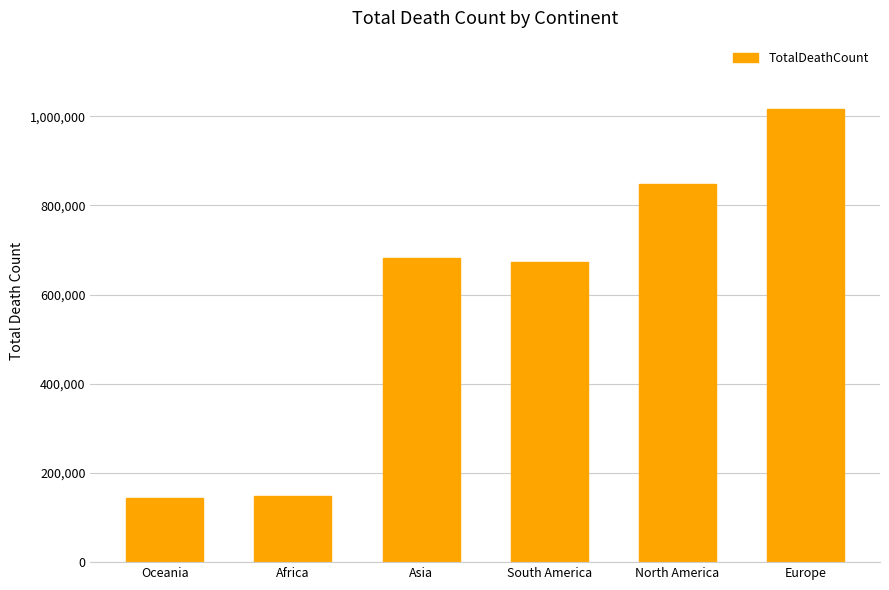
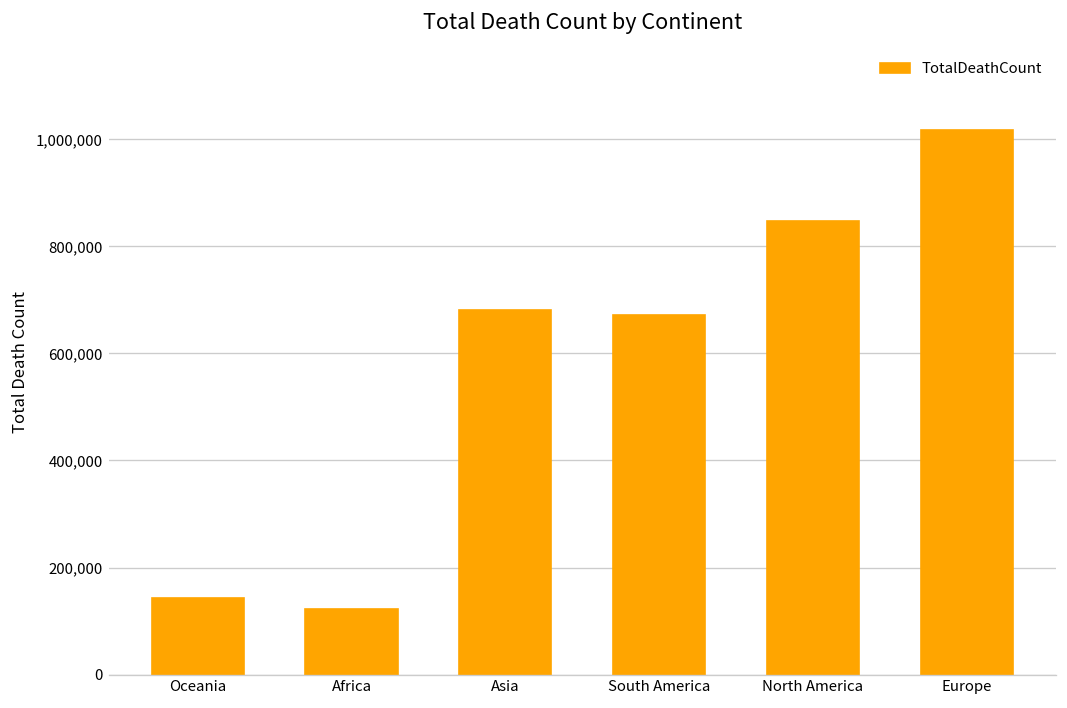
  {
    "Oceania": "140,000",
-   "Africa": "150,000",
+   "Africa": "120,000",
    "Asia": "680,000",
    "South America": "670,000",
    "North America": "850,000",
    "Europe": "1,020,000"
  }
